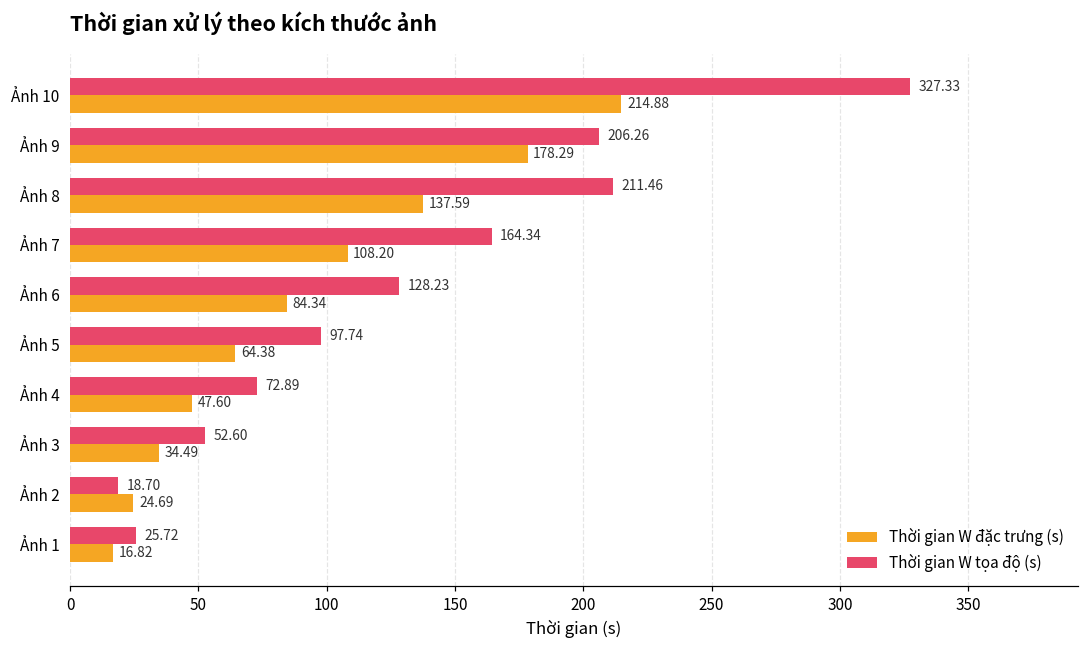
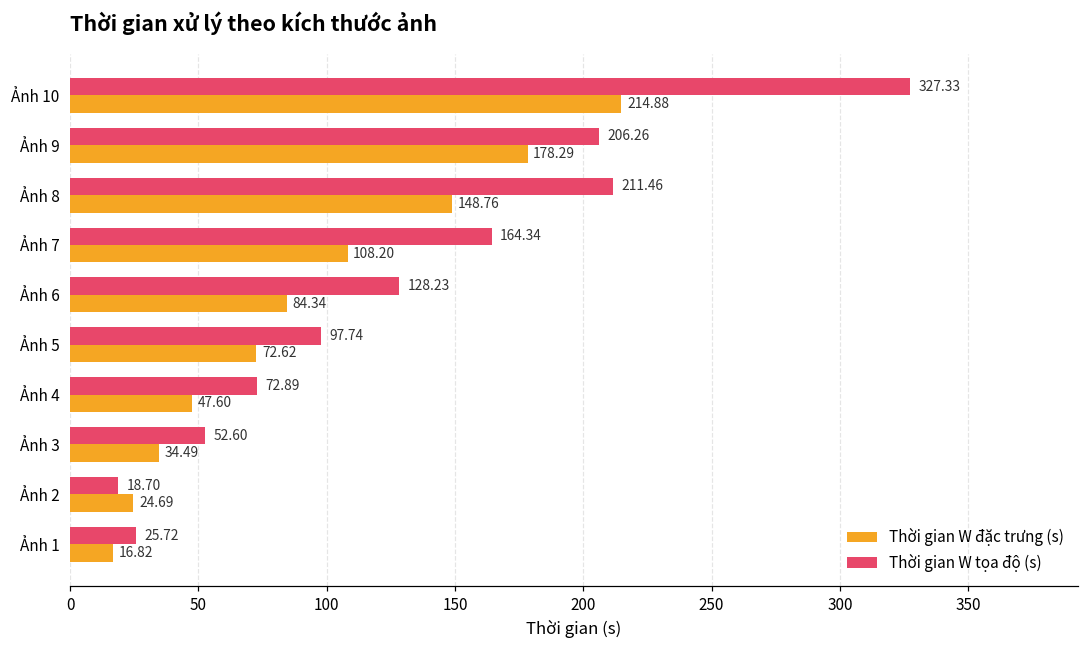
  {
    "Thời gian W đặc trưng (s)": {
      "Ảnh 10": 214.88,
      "Ảnh 9": 178.29,
-     "Ảnh 8": 137.59,
+     "Ảnh 8": 148.76,
      "Ảnh 7": 108.20,
      "Ảnh 6": 84.34,
-     "Ảnh 5": 64.38,
+     "Ảnh 5": 72.62,
      "Ảnh 4": 47.60,
      "Ảnh 3": 34.49,
      "Ảnh 2": 24.69,
      "Ảnh 1": 16.82
    },
    "Thời gian W tọa độ (s)": {
      "Ảnh 10": 327.33,
      "Ảnh 9": 206.26,
      "Ảnh 8": 211.46,
      "Ảnh 7": 164.34,
      "Ảnh 6": 128.23,
      "Ảnh 5": 97.74,
      "Ảnh 4": 72.89,
      "Ảnh 3": 52.60,
      "Ảnh 2": 18.70,
      "Ảnh 1": 25.72
    }
  }
